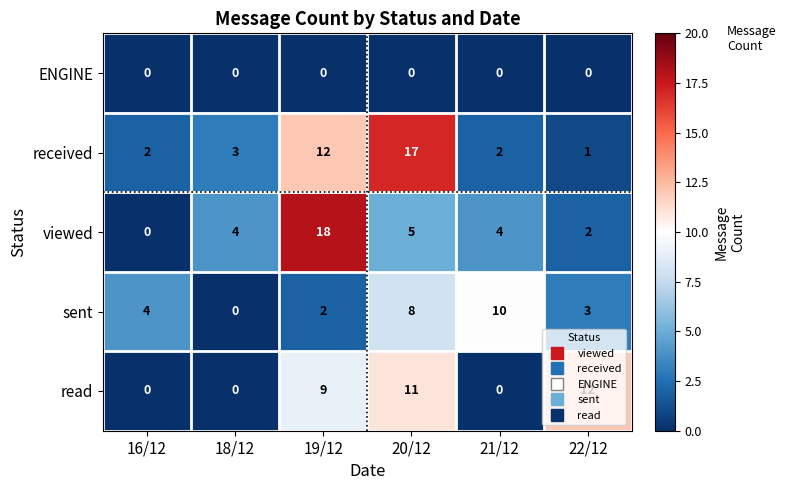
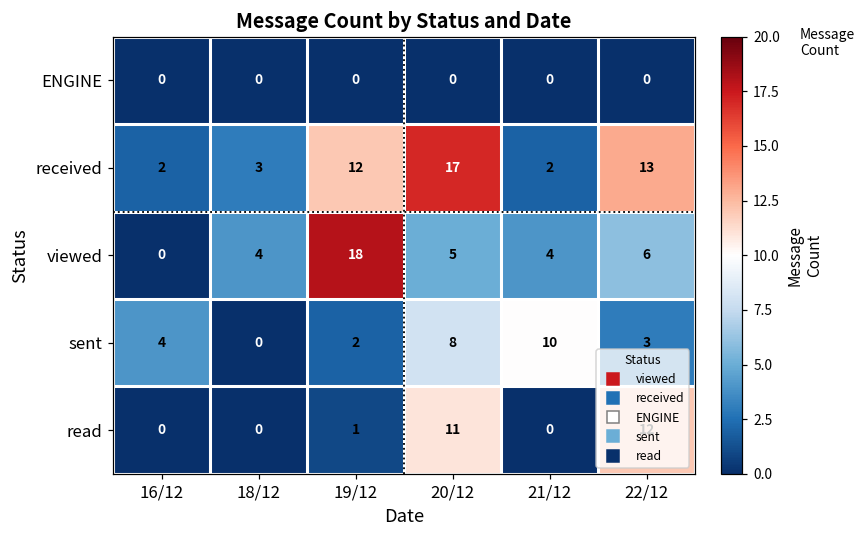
  {
    "ENGINE": {
      "16/12": 0,
      "18/12": 0,
      "19/12": 0,
      "20/12": 0,
      "21/12": 0,
      "22/12": 0
    },
    "received": {
      "16/12": 2,
      "18/12": 3,
      "19/12": 12,
      "20/12": 17,
      "21/12": 2,
-     "22/12": 1
+     "22/12": 13
    },
    "viewed": {
      "16/12": 0,
      "18/12": 4,
      "19/12": 18,
      "20/12": 5,
      "21/12": 4,
-     "22/12": 2
+     "22/12": 6
    },
    "sent": {
      "16/12": 4,
      "18/12": 0,
      "19/12": 2,
      "20/12": 8,
      "21/12": 10,
      "22/12": 3
    },
    "read": {
      "16/12": 0,
      "18/12": 0,
-     "19/12": 9,
+     "19/12": 1,
      "20/12": 11,
      "21/12": 0
    }
  }
